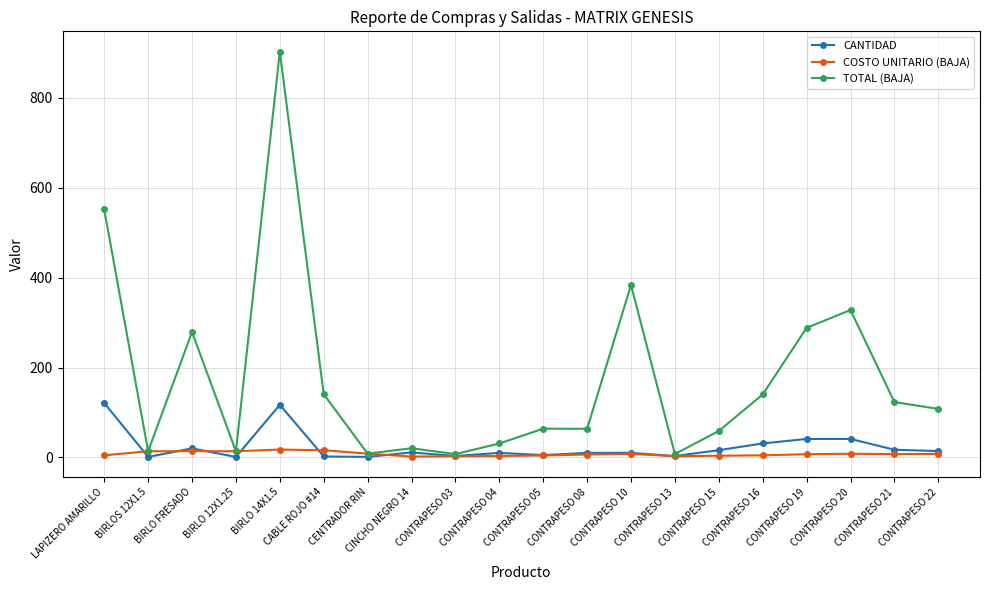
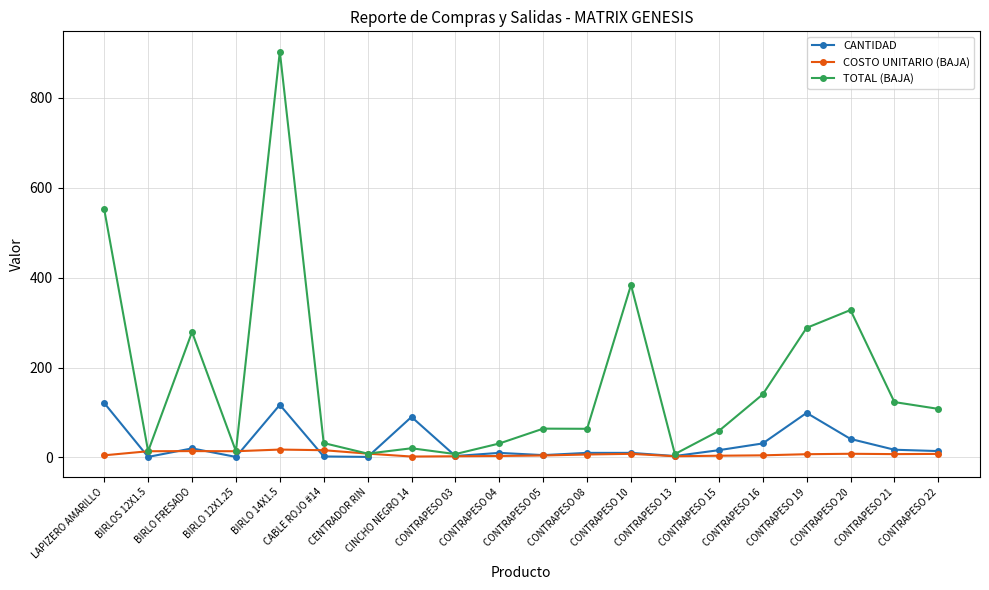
  {
    "CANTIDAD": {
      "LAPIZERO AMARILLO": 120,
      "BIRLOS 12X1.5": 0,
      "BIRLO FRESADO": 20,
      "BIRLO 12X1.25": 0,
      "BIRLO 14X1.5": 120,
      "CABLE ROJO #14": 0,
      "CENTRADOR RIN": 0,
-     "CINCHO NEGRO 14": 10,
+     "CINCHO NEGRO 14": 90,
      "CONTRAPESO 04": 10,
      "CONTRAPESO 15": 20,
      "CONTRAPESO 16": 30,
-     "CONTRAPESO 19": 40,
+     "CONTRAPESO 19": 100,
      "CONTRAPESO 20": 40,
      "CONTRAPESO 21": 20,
      "CONTRAPESO 22": 10
    },
    "COSTO UNITARIO (BAJA)": {
      "LAPIZERO AMARILLO": 0,
      "BIRLO FRESADO": 10,
      "BIRLO 14X1.5": 20,
      "CABLE ROJO #14": 20,
      "CINCHO NEGRO 14": 0,
      "CONTRAPESO 04": 0,
      "CONTRAPESO 15": 0,
      "CONTRAPESO 16": 0,
      "CONTRAPESO 19": 10,
      "CONTRAPESO 20": 10,
      "CONTRAPESO 21": 10,
      "CONTRAPESO 22": 10
    },
    "TOTAL (BAJA)": {
      "LAPIZERO AMARILLO": 550,
      "BIRLO FRESADO": 280,
      "BIRLO 14X1.5": 900,
-     "CABLE ROJO #14": 140,
+     "CABLE ROJO #14": 30,
      "CINCHO NEGRO 14": 20,
      "CONTRAPESO 04": 30,
      "CONTRAPESO 05": 60,
      "CONTRAPESO 08": 60,
      "CONTRAPESO 10": 380,
      "CONTRAPESO 15": 60,
      "CONTRAPESO 16": 140,
      "CONTRAPESO 19": 290,
      "CONTRAPESO 20": 330,
      "CONTRAPESO 21": 120,
      "CONTRAPESO 22": 110
    }
  }
